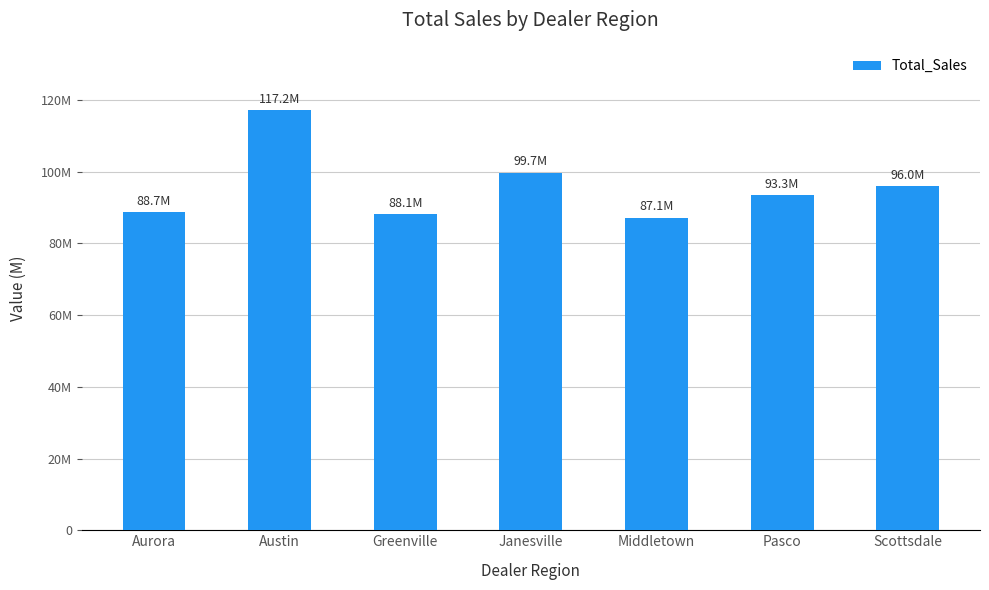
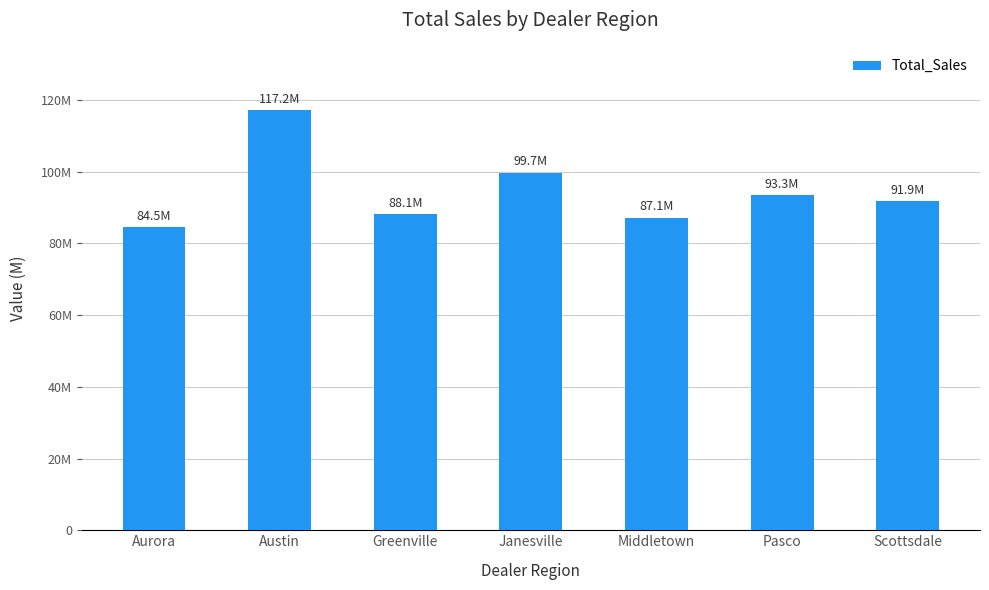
  {
-   "Aurora": "88.7M",
+   "Aurora": "84.5M",
    "Austin": "117.2M",
    "Greenville": "88.1M",
    "Janesville": "99.7M",
    "Middletown": "87.1M",
    "Pasco": "93.3M",
-   "Scottsdale": "96.0M"
+   "Scottsdale": "91.9M"
  }
